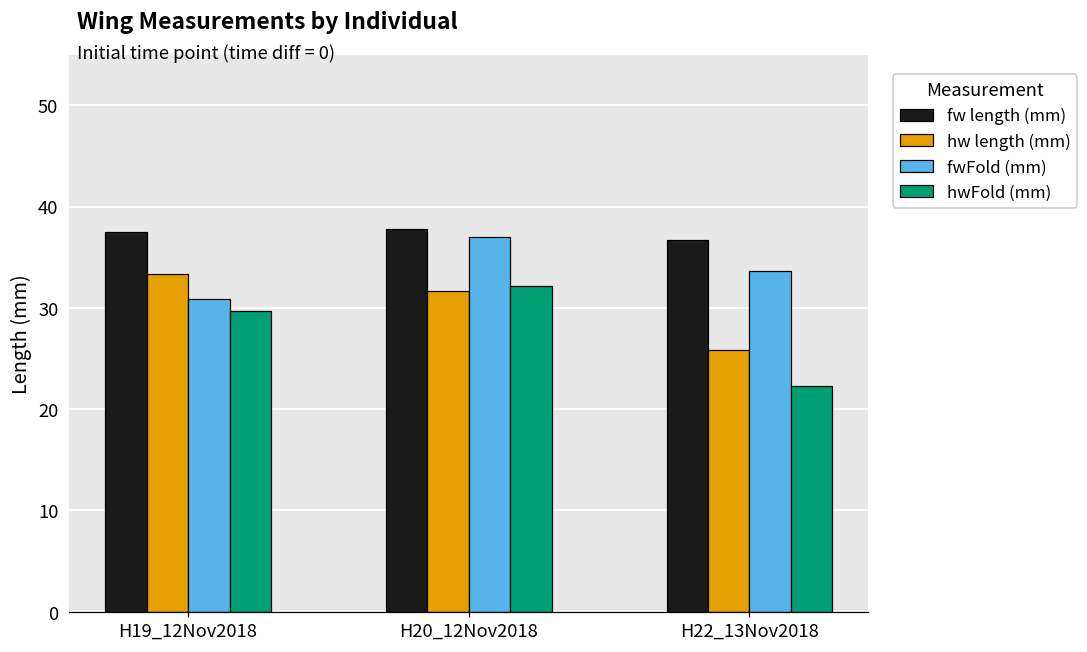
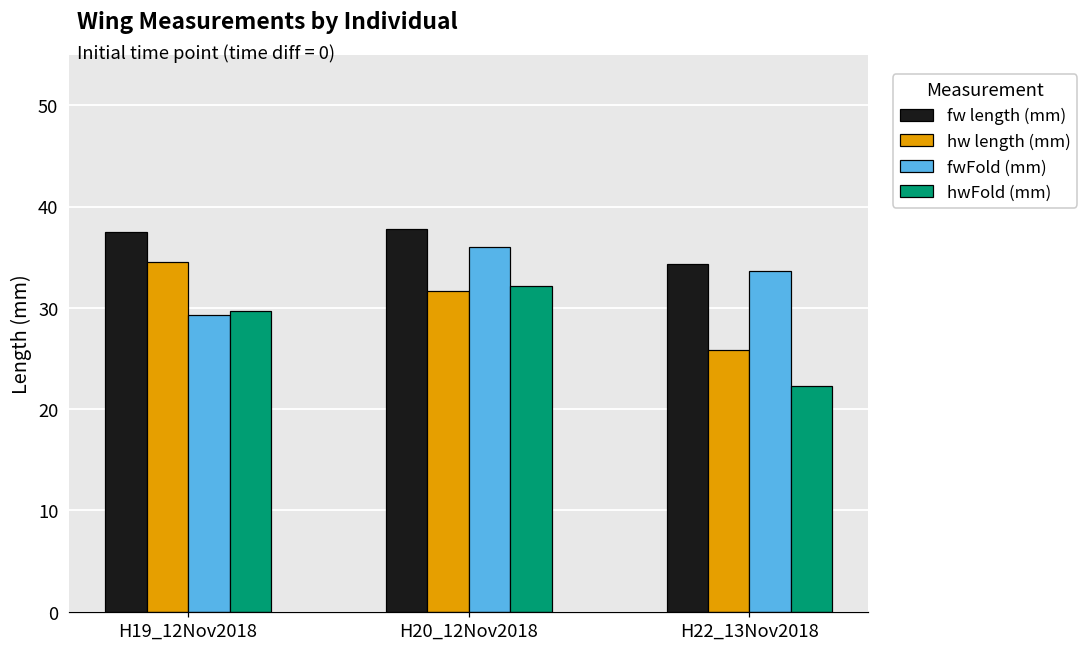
  {
    "fw length (mm)": {
      "H19_12Nov2018": 38,
      "H20_12Nov2018": 38,
-     "H22_13Nov2018": 37
+     "H22_13Nov2018": 34
    },
    "hw length (mm)": {
-     "H19_12Nov2018": 33,
+     "H19_12Nov2018": 35,
      "H20_12Nov2018": 32,
      "H22_13Nov2018": 26
    },
    "fwFold (mm)": {
-     "H19_12Nov2018": 31,
-     "H20_12Nov2018": 37,
+     "H19_12Nov2018": 29,
+     "H20_12Nov2018": 36,
      "H22_13Nov2018": 34
    },
    "hwFold (mm)": {
      "H19_12Nov2018": 30,
      "H20_12Nov2018": 32,
      "H22_13Nov2018": 22
    }
  }
